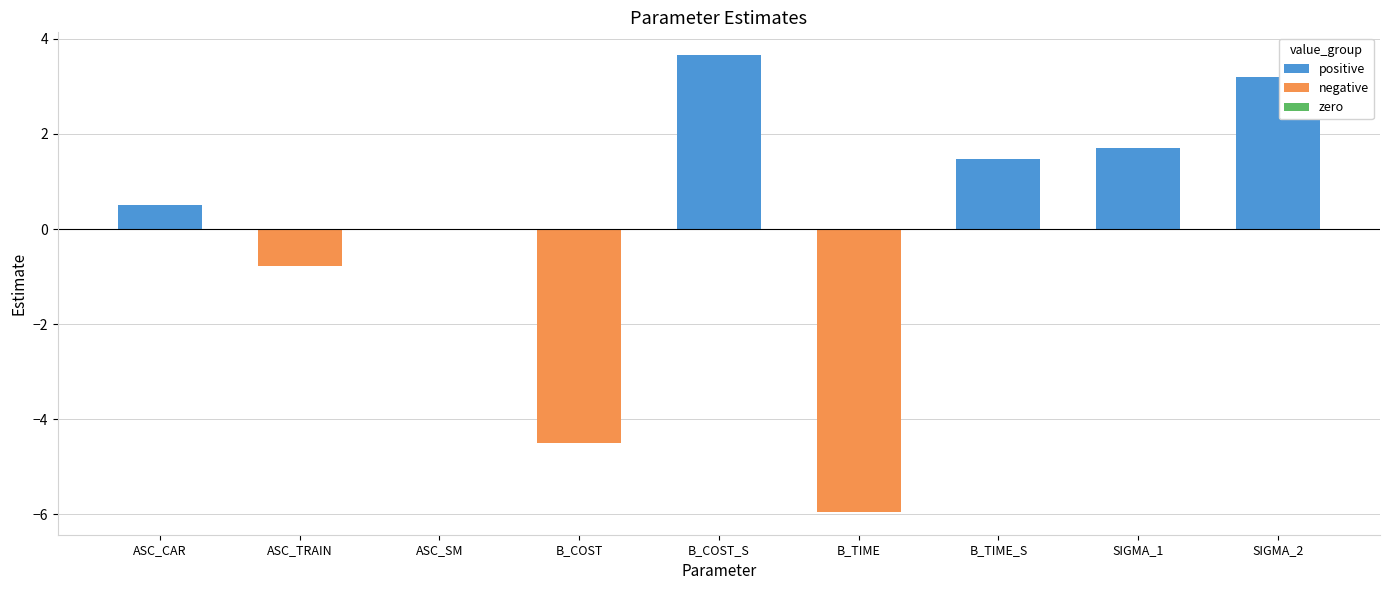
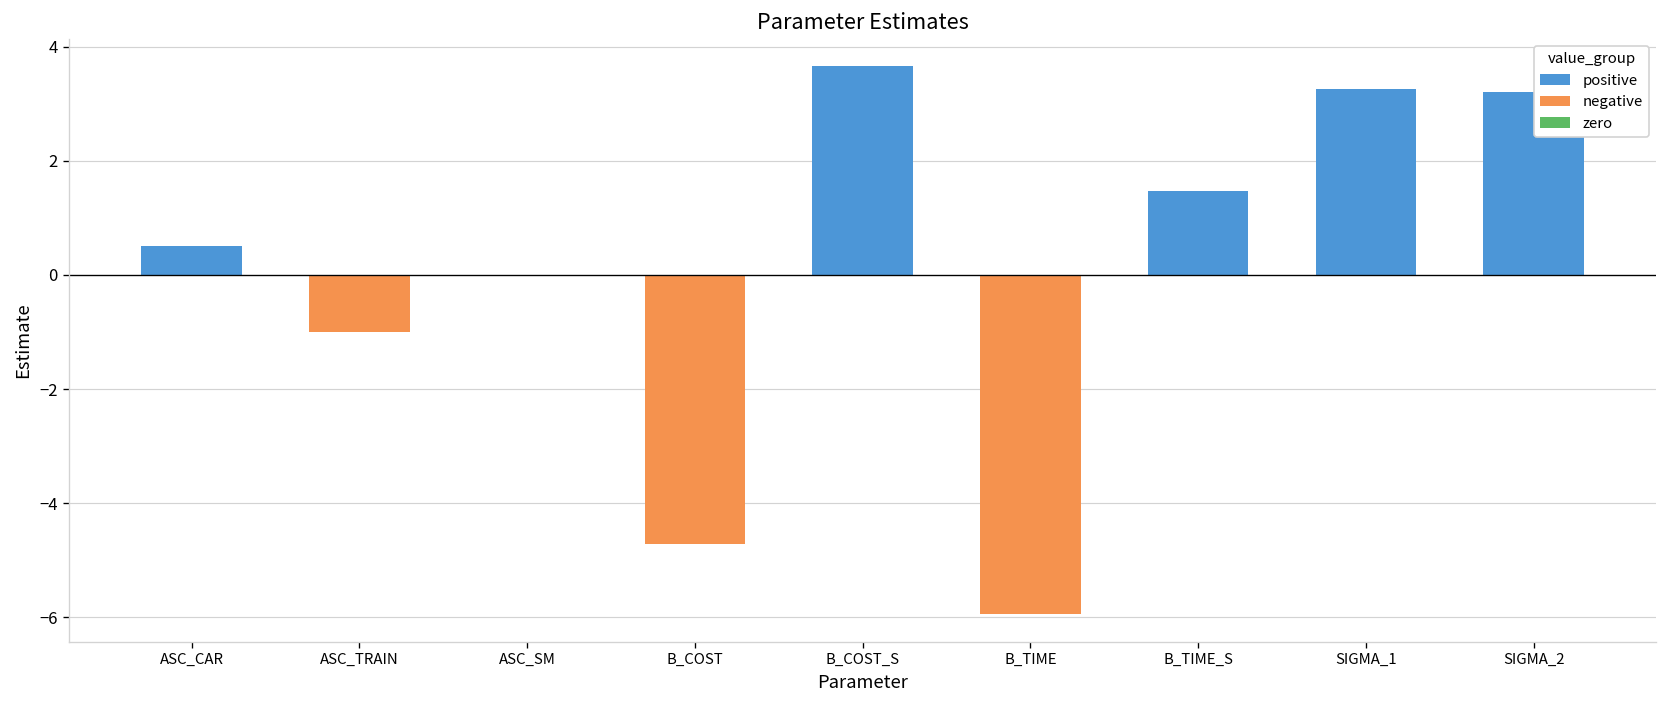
  {
    "positive": {
      "ASC_CAR": 0.5,
      "ASC_TRAIN": 0.0,
      "ASC_SM": 0.0,
      "B_COST": 0.0,
      "B_COST_S": 3.7,
      "B_TIME": 0.0,
      "B_TIME_S": 1.5,
-     "SIGMA_1": 1.7,
+     "SIGMA_1": 3.3,
      "SIGMA_2": 3.2
    },
    "negative": {
      "ASC_CAR": 0.0,
-     "ASC_TRAIN": -0.8,
+     "ASC_TRAIN": -1.0,
      "ASC_SM": 0.0,
-     "B_COST": -4.5,
+     "B_COST": -4.7,
      "B_COST_S": 0.0,
      "B_TIME": -5.9,
      "B_TIME_S": 0.0,
      "SIGMA_1": 0.0,
      "SIGMA_2": 0.0
    },
    "zero": {
      "ASC_CAR": 0.0,
      "ASC_TRAIN": 0.0,
      "B_COST": 0.0,
      "B_COST_S": 0.0,
      "B_TIME": 0.0,
      "B_TIME_S": 0.0,
      "SIGMA_1": 0.0,
      "SIGMA_2": 0.0
    }
  }
